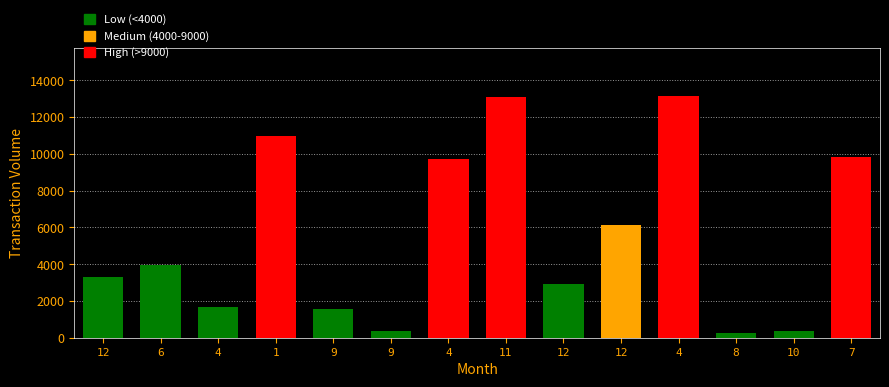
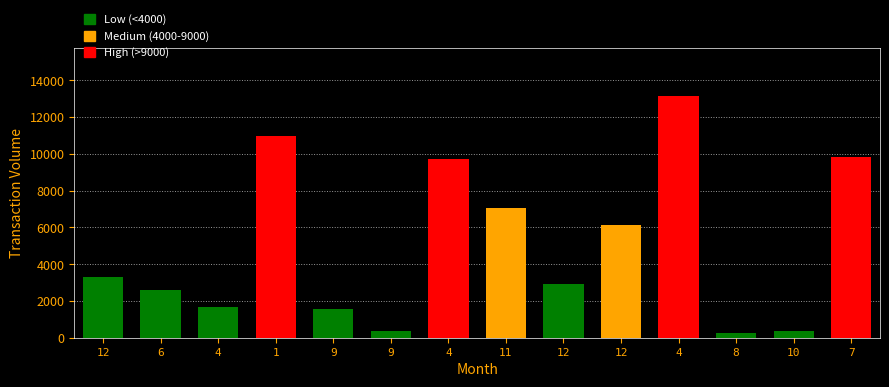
  {
-   "6": 4000,
+   "6": 2600,
    "1": 11000,
-   "11": 13100,
+   "11": 7100,
    "8": 300,
    "10": 400,
    "7": 9800
  }
